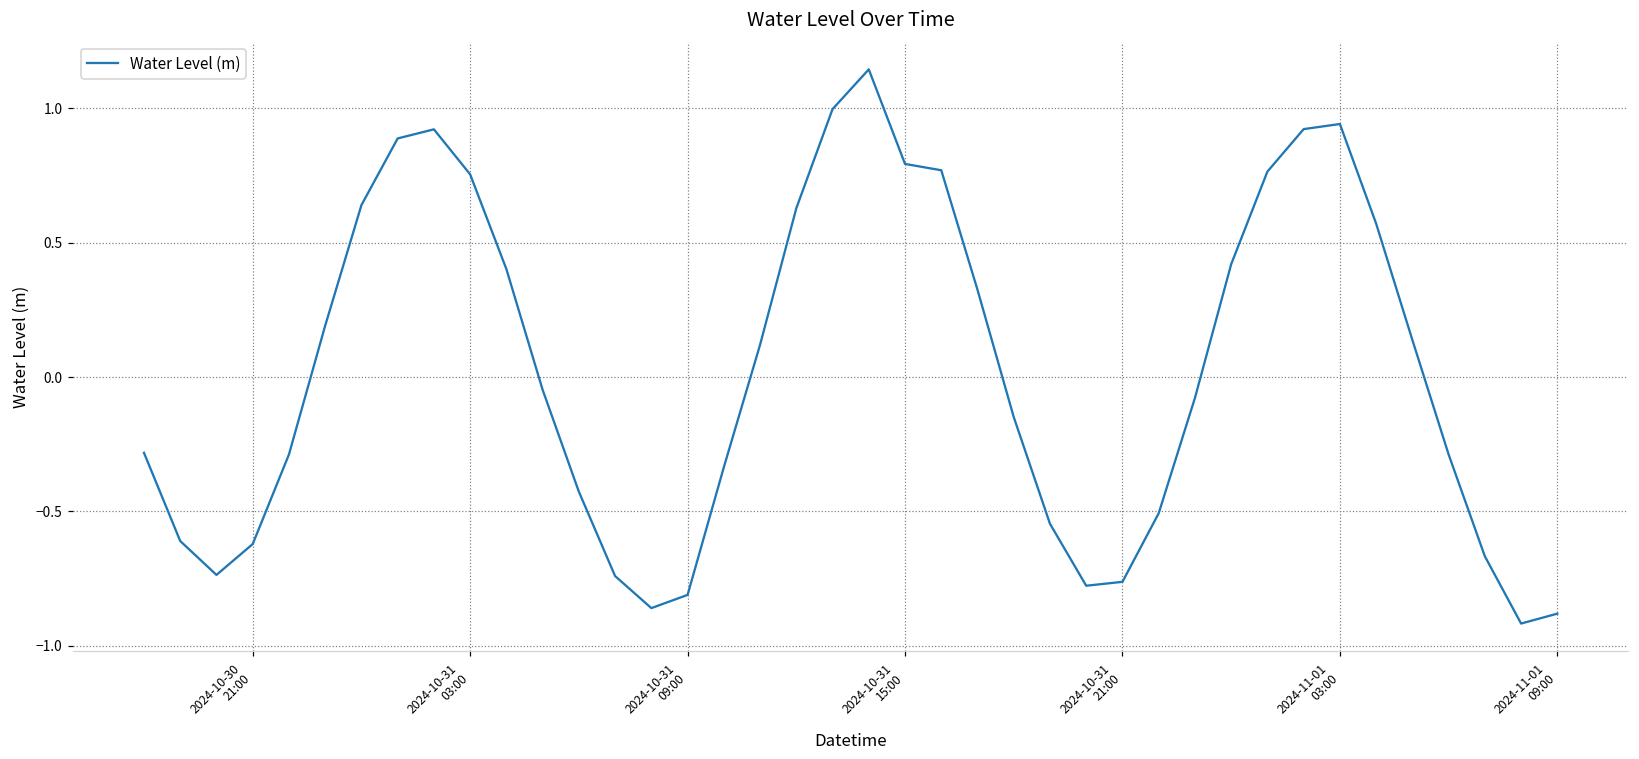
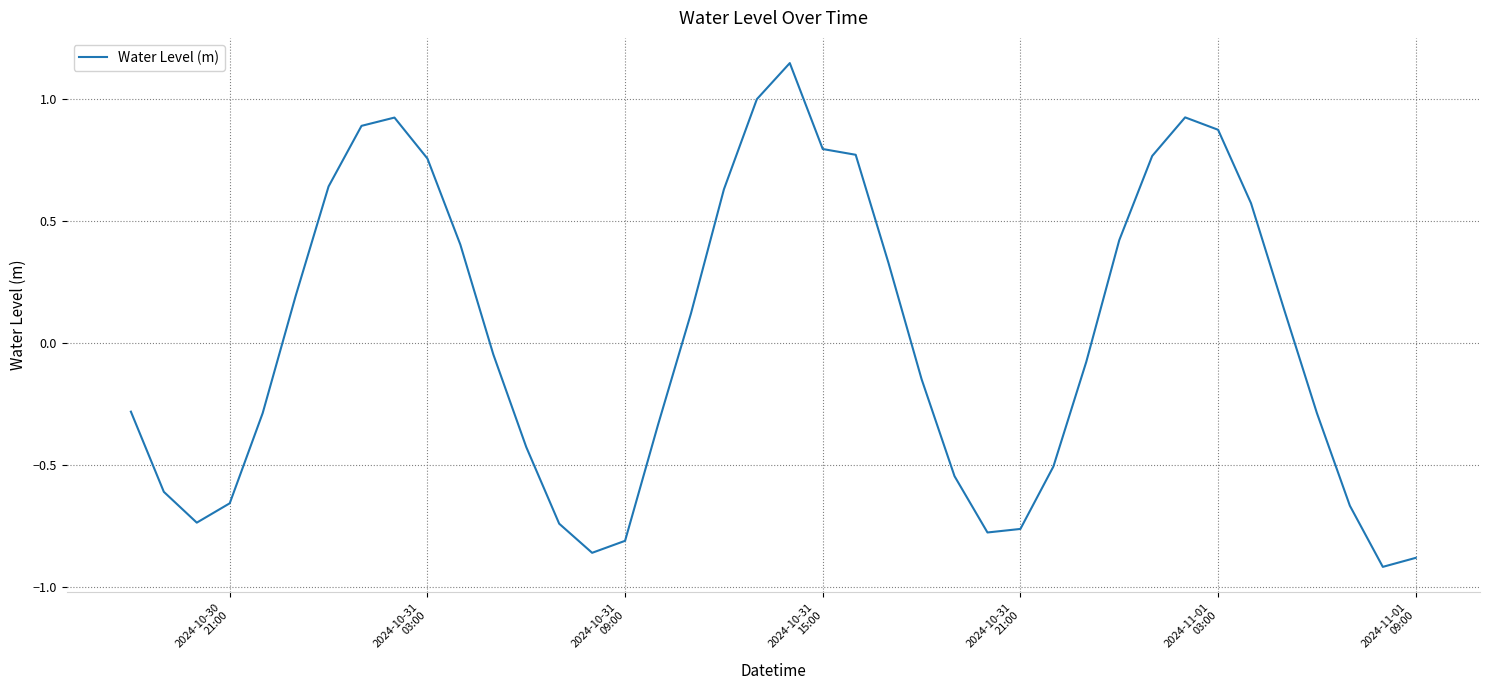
  {
-   "2024-10-30 21:00": -0.62,
+   "2024-10-30 21:00": -0.66,
    "2024-10-31 03:00": 0.75,
    "2024-10-31 09:00": -0.81,
    "2024-10-31 15:00": 0.79,
    "2024-10-31 21:00": -0.76,
-   "2024-11-01 03:00": 0.94,
+   "2024-11-01 03:00": 0.87,
    "2024-11-01 09:00": -0.88
  }
